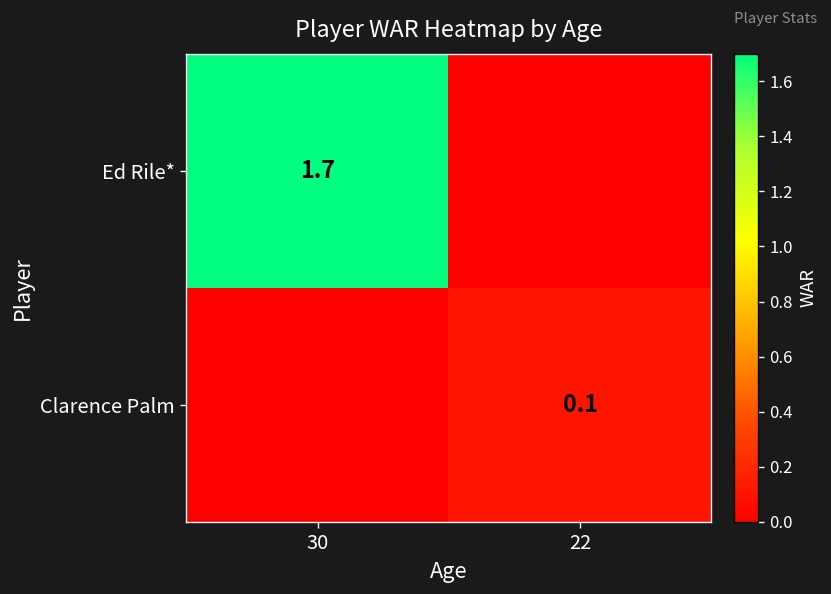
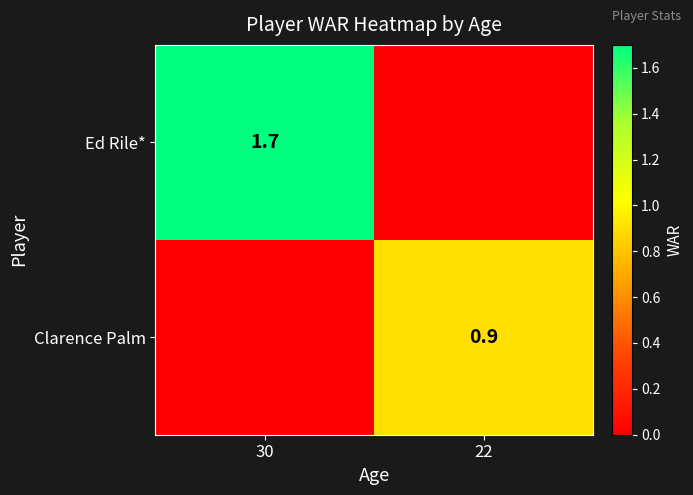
  {
    "Ed Rile*": {
      "30": 1.7
    },
    "Clarence Palm": {
-     "22": 0.1
+     "22": 0.9
    }
  }
